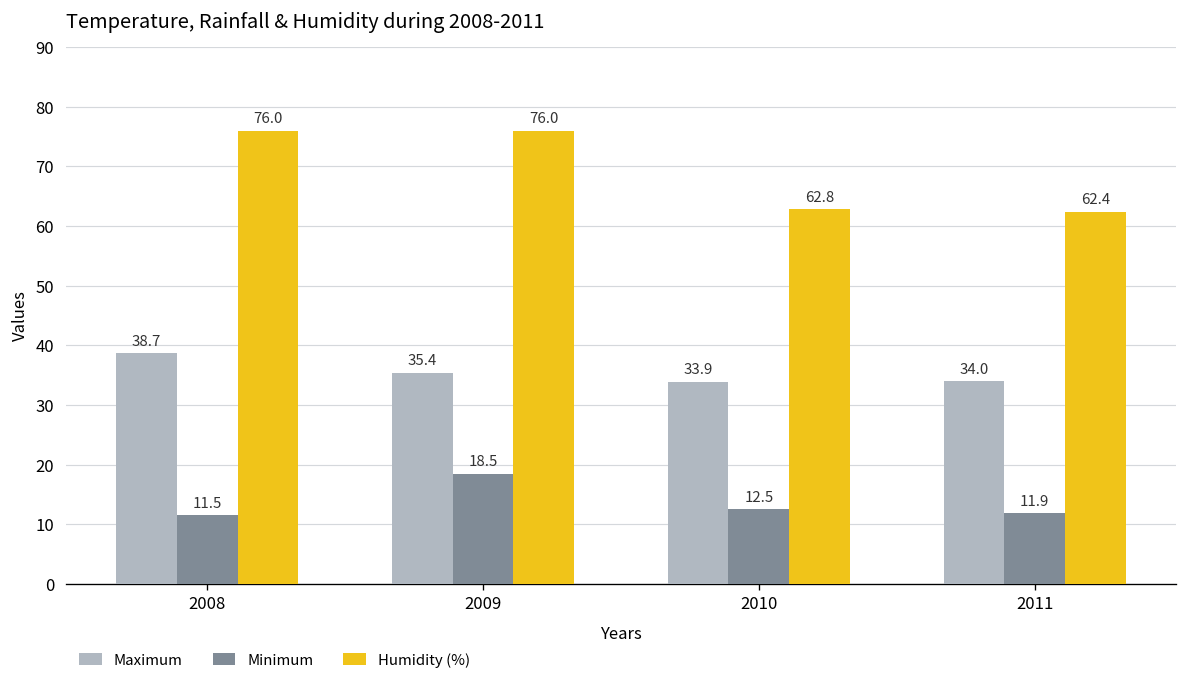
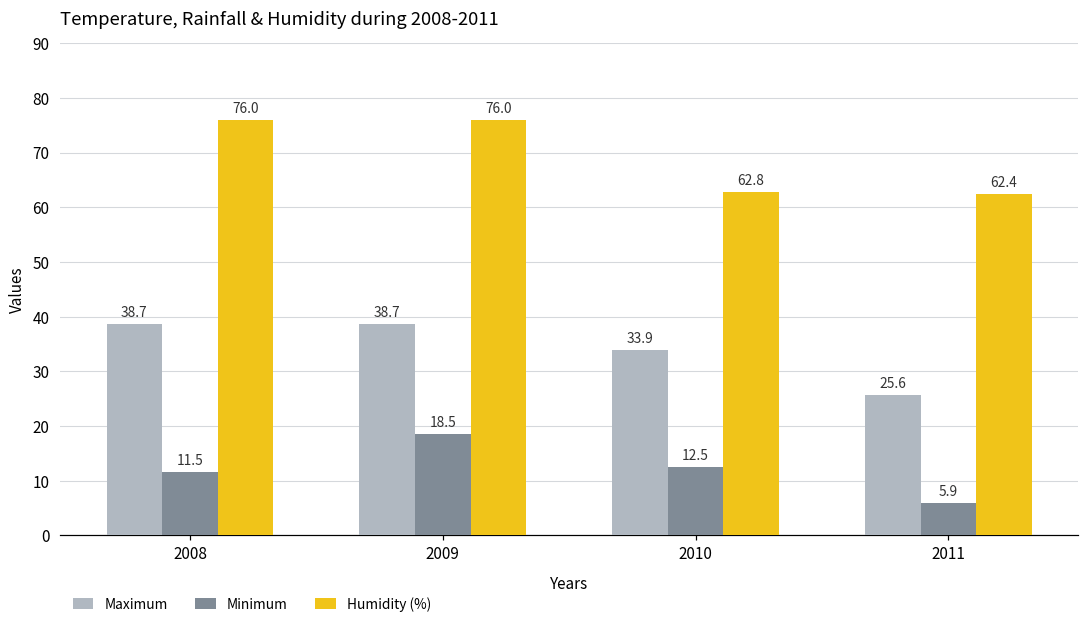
  {
    "Maximum": {
      "2008": 38.7,
-     "2009": 35.4,
+     "2009": 38.7,
      "2010": 33.9,
-     "2011": 34.0
+     "2011": 25.6
    },
    "Minimum": {
      "2008": 11.5,
      "2009": 18.5,
      "2010": 12.5,
-     "2011": 11.9
+     "2011": 5.9
    },
    "Humidity (%)": {
      "2008": 76.0,
      "2009": 76.0,
      "2010": 62.8,
      "2011": 62.4
    }
  }
